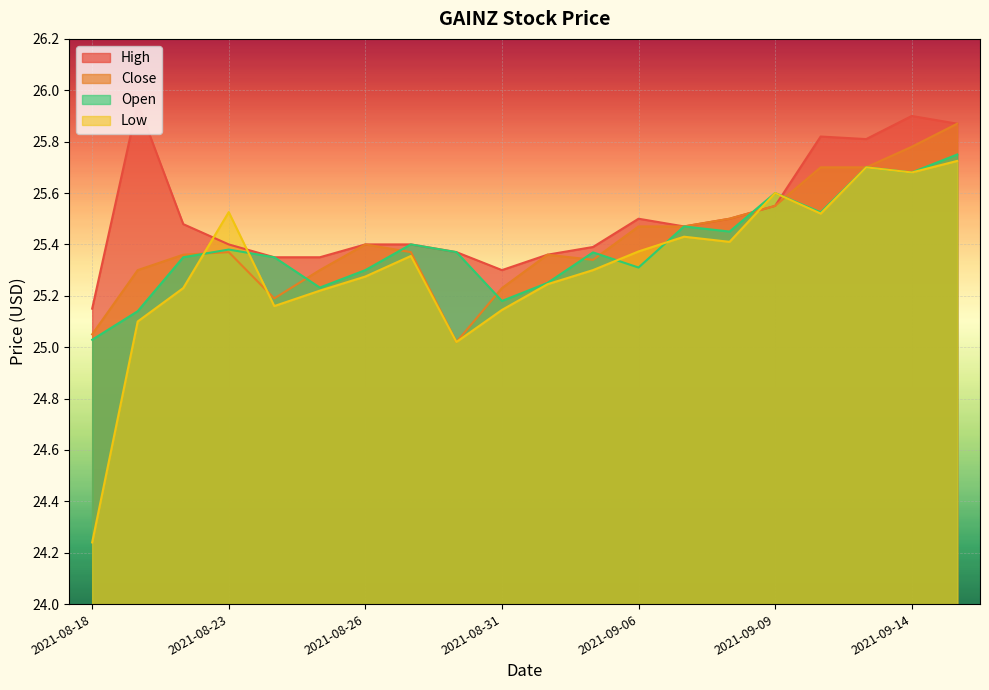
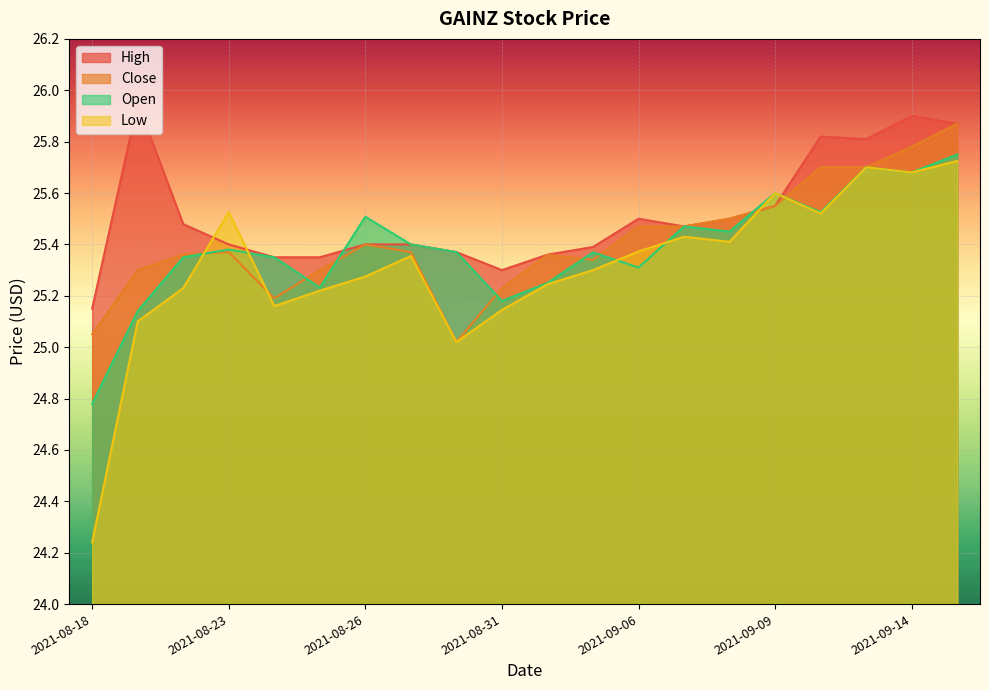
  {
    "Open": {
-     "2021-08-18": 25.03,
-     "2021-08-26": 25.30,
+     "2021-08-18": 24.78,
+     "2021-08-26": 25.51,
      "2021-08-31": 25.18,
      "2021-09-06": 25.31
    },
    "Low": {
      "2021-08-18": 24.24,
      "2021-08-23": 25.53,
      "2021-08-26": 25.27,
      "2021-08-31": 25.15,
      "2021-09-06": 25.37
    }
  }
